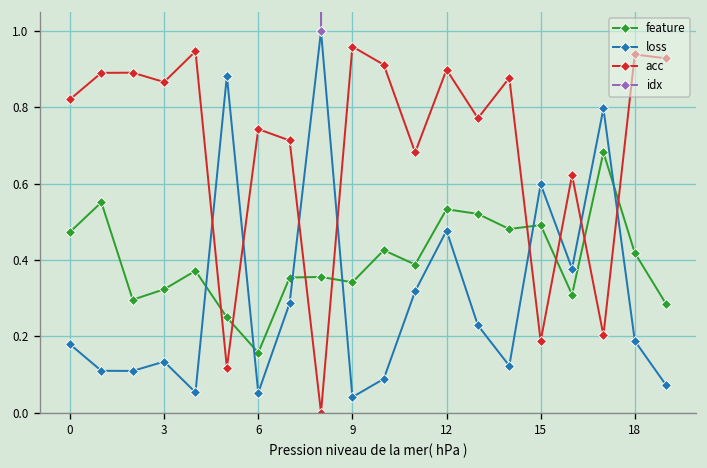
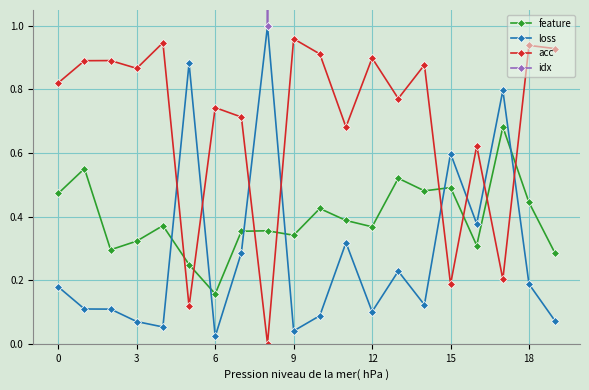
  {
    "feature": {
      "0": 0.47,
      "3": 0.32,
      "6": 0.16,
      "9": 0.34,
-     "12": 0.53,
+     "12": 0.37,
      "15": 0.49,
-     "18": 0.42
+     "18": 0.44
    },
    "loss": {
      "0": 0.18,
-     "3": 0.13,
-     "6": 0.05,
+     "3": 0.07,
+     "6": 0.02,
      "9": 0.04,
-     "12": 0.48,
+     "12": 0.10,
      "15": 0.60,
      "18": 0.19
    },
    "acc": {
      "0": 0.82,
      "3": 0.87,
      "6": 0.74,
      "9": 0.96,
      "12": 0.90,
      "15": 0.19
    }
  }
